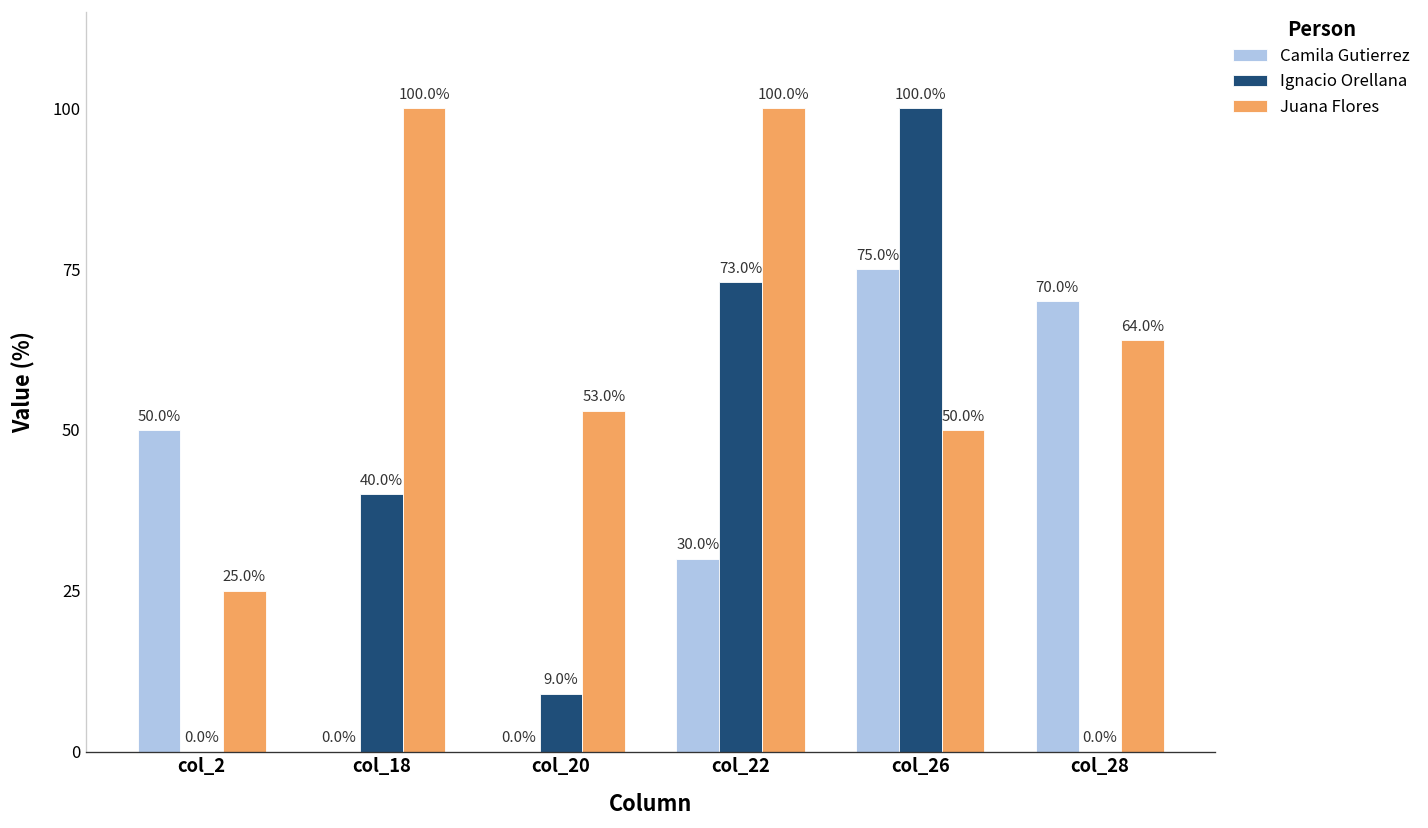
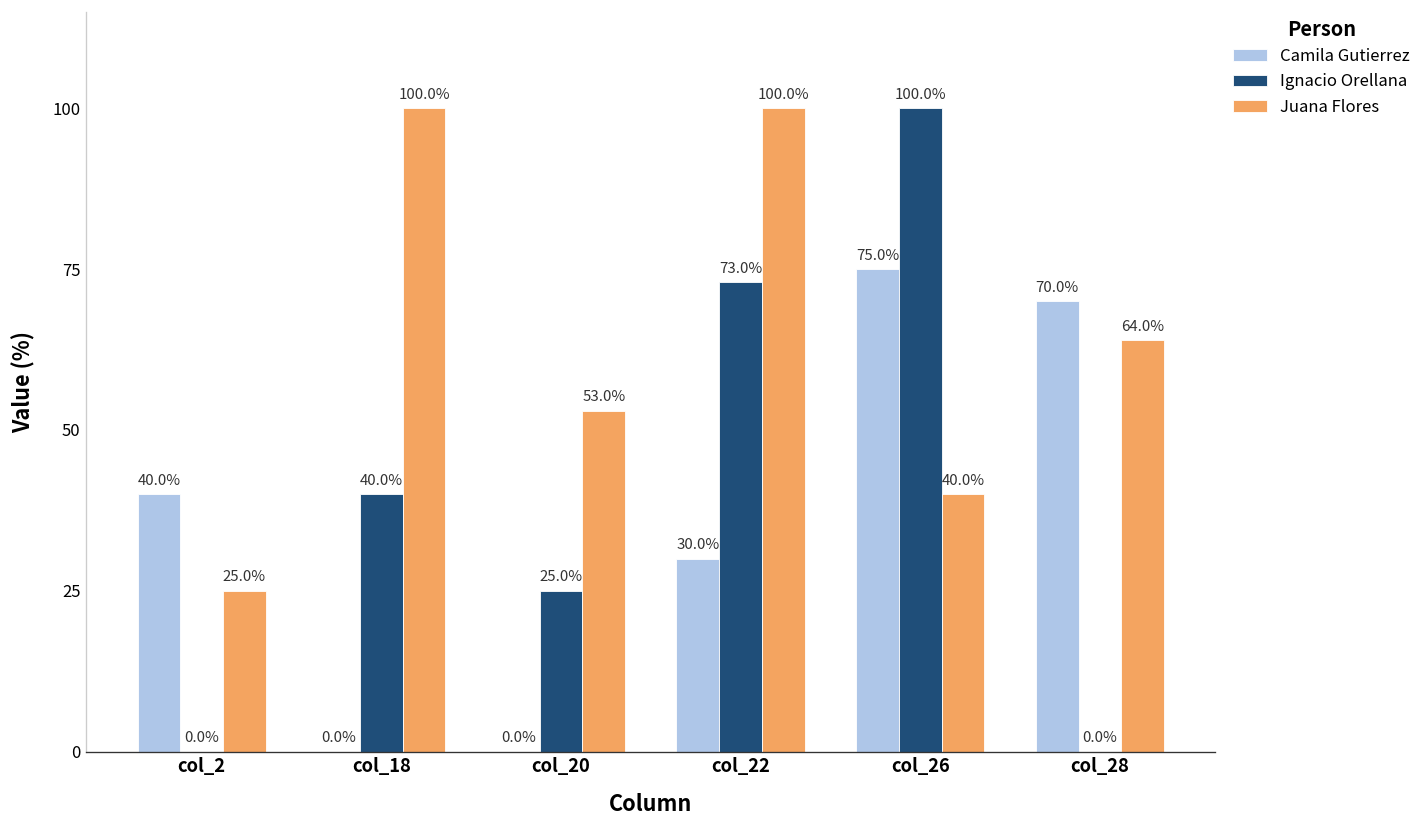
  {
    "Camila Gutierrez": {
-     "col_2": "50.0%",
+     "col_2": "40.0%",
      "col_18": "0.0%",
      "col_20": "0.0%",
      "col_22": "30.0%",
      "col_26": "75.0%",
      "col_28": "70.0%"
    },
    "Ignacio Orellana": {
      "col_2": "0.0%",
      "col_18": "40.0%",
-     "col_20": "9.0%",
+     "col_20": "25.0%",
      "col_22": "73.0%",
      "col_26": "100.0%",
      "col_28": "0.0%"
    },
    "Juana Flores": {
      "col_2": "25.0%",
      "col_18": "100.0%",
      "col_20": "53.0%",
      "col_22": "100.0%",
-     "col_26": "50.0%",
+     "col_26": "40.0%",
      "col_28": "64.0%"
    }
  }
